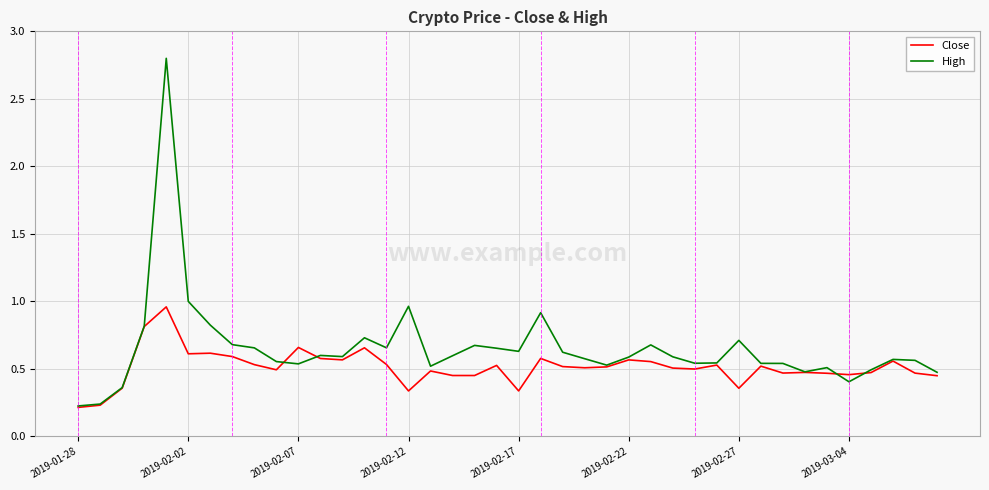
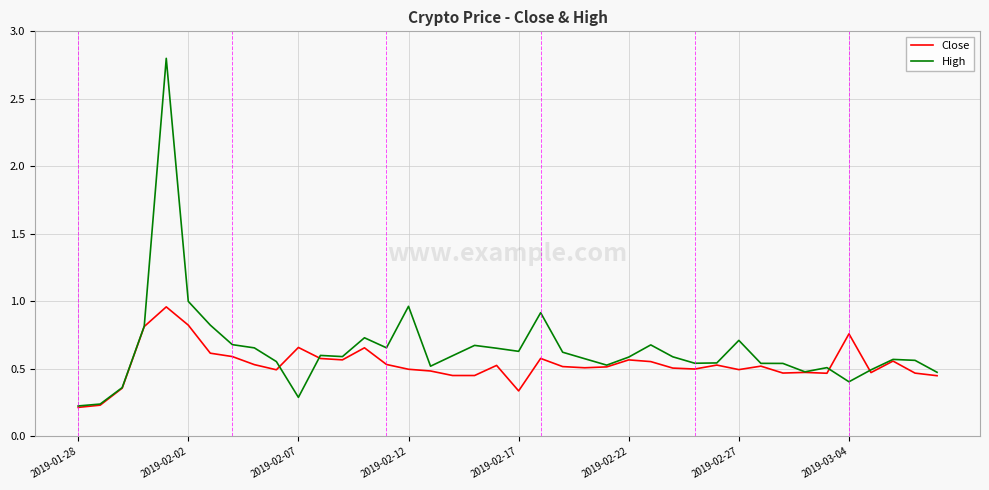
  {
    "Close": {
-     "2019-02-02": 0.61,
+     "2019-02-02": 0.82,
      "2019-02-07": 0.66,
-     "2019-02-12": 0.34,
+     "2019-02-12": 0.50,
      "2019-02-17": 0.34,
      "2019-02-22": 0.57,
-     "2019-02-27": 0.36,
-     "2019-03-04": 0.46
+     "2019-02-27": 0.49,
+     "2019-03-04": 0.76
    },
    "High": {
      "2019-02-02": 1.00,
-     "2019-02-07": 0.54,
+     "2019-02-07": 0.29,
      "2019-02-12": 0.96,
      "2019-02-17": 0.63,
      "2019-02-22": 0.59,
      "2019-02-27": 0.71,
      "2019-03-04": 0.40
    }
  }
